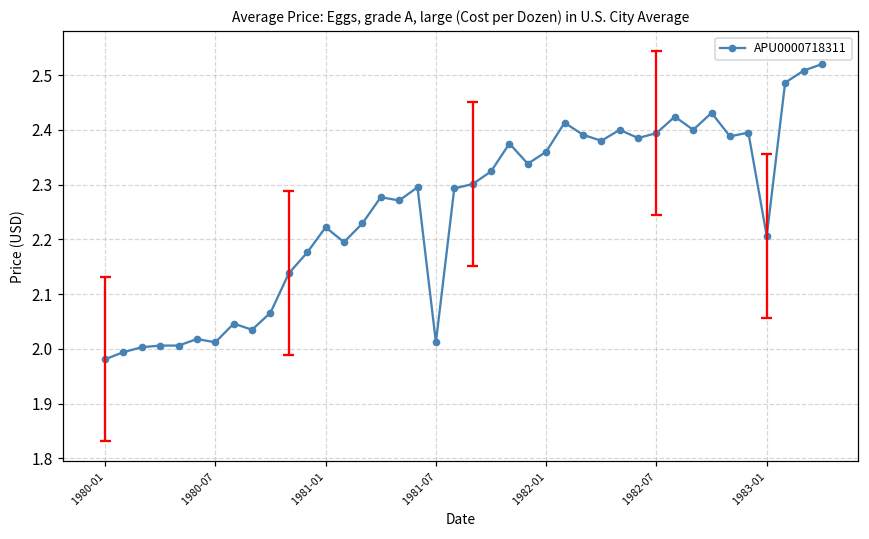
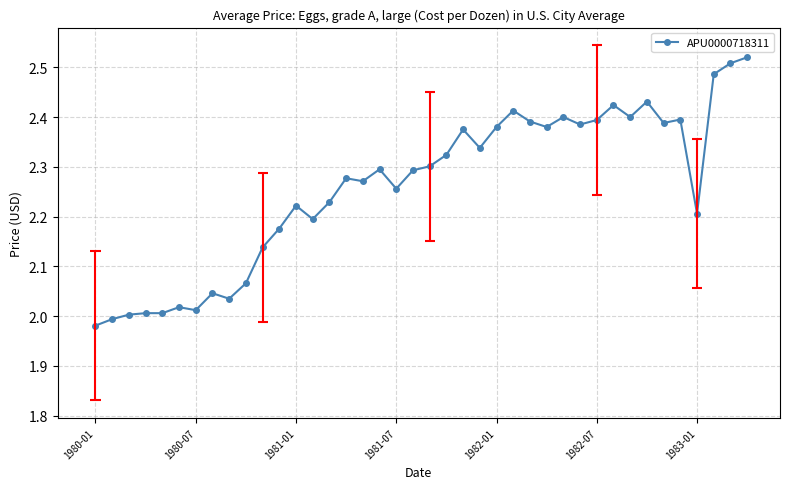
  {
    "1980-01": 1.98,
    "1980-07": 2.01,
    "1981-01": 2.22,
-   "1981-07": 2.01,
-   "1982-01": 2.36,
+   "1981-07": 2.26,
+   "1982-01": 2.38,
    "1982-07": 2.39,
    "1983-01": 2.21
  }
